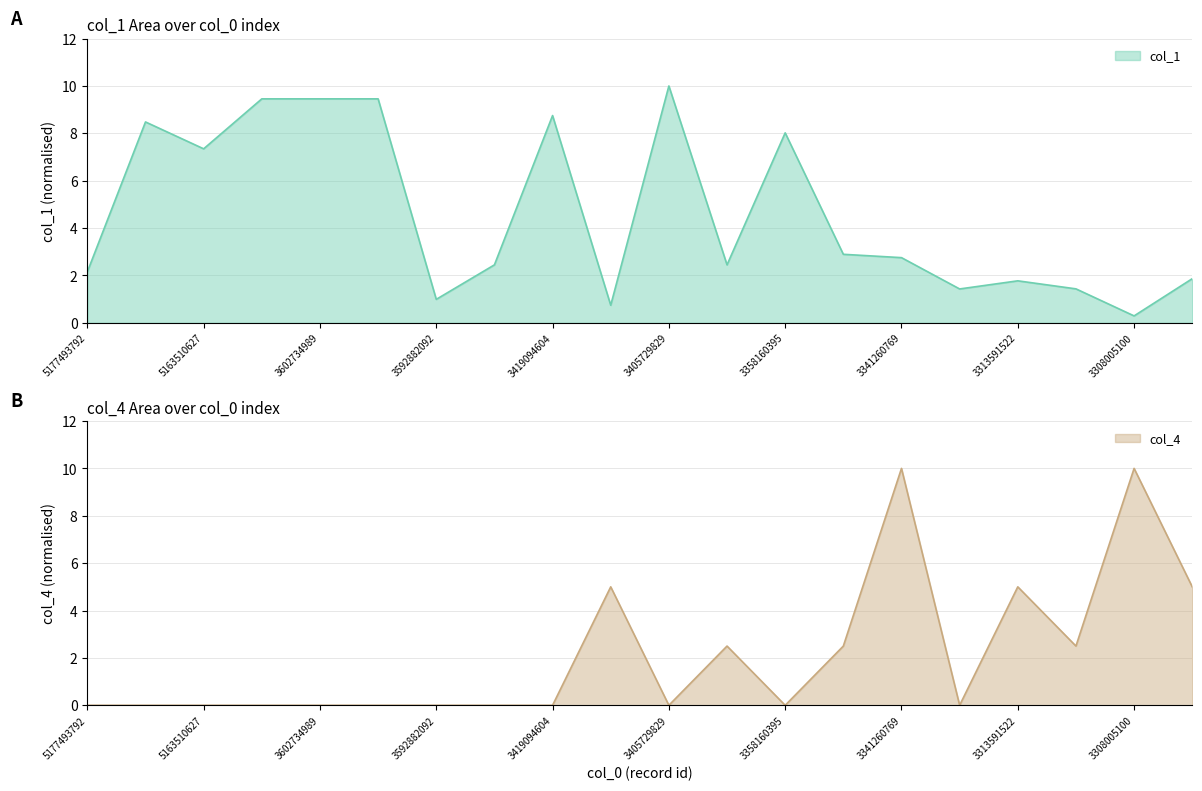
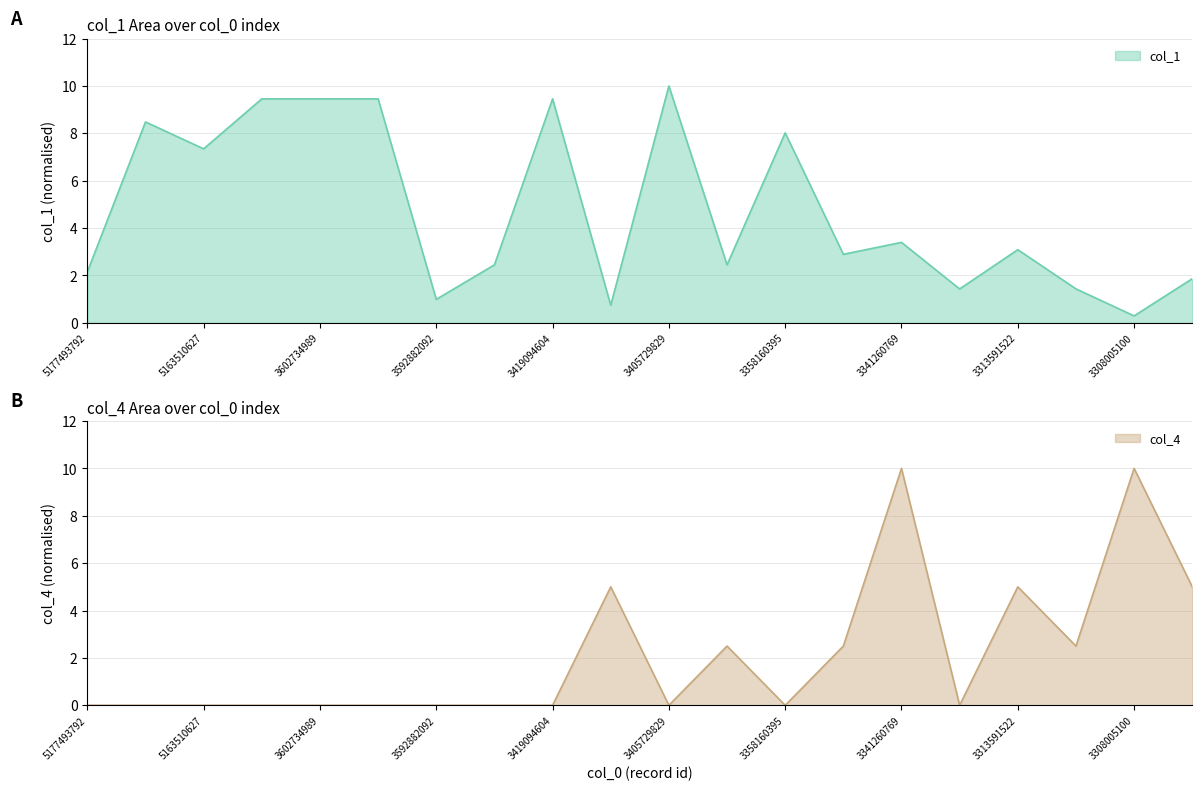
  {
    "col_1 Area over col_0 index": {
      "5177493792": 2.2,
      "5163510627": 7.3,
      "3602734989": 9.5,
      "3592882092": 1.0,
-     "3419094604": 8.8,
+     "3419094604": 9.5,
      "3405729829": 10.0,
      "3358160395": 8.0,
-     "3341260769": 2.8,
-     "3313591522": 1.8,
+     "3341260769": 3.4,
+     "3313591522": 3.1,
      "3308005100": 0.3
    },
    "col_4 Area over col_0 index": {
      "5177493792": 0.0,
      "5163510627": 0.0,
      "3602734989": 0.0,
      "3592882092": 0.0,
      "3419094604": 0.0,
      "3405729829": 0.0,
      "3358160395": 0.0,
      "3341260769": 10.0,
      "3313591522": 5.0,
      "3308005100": 10.0
    }
  }
